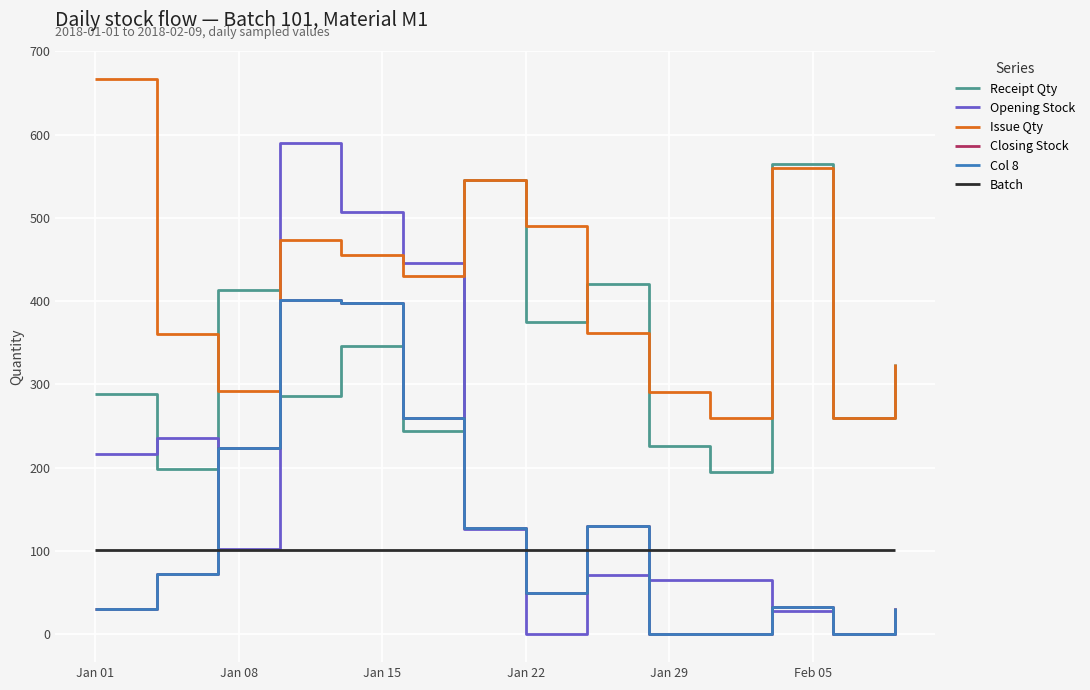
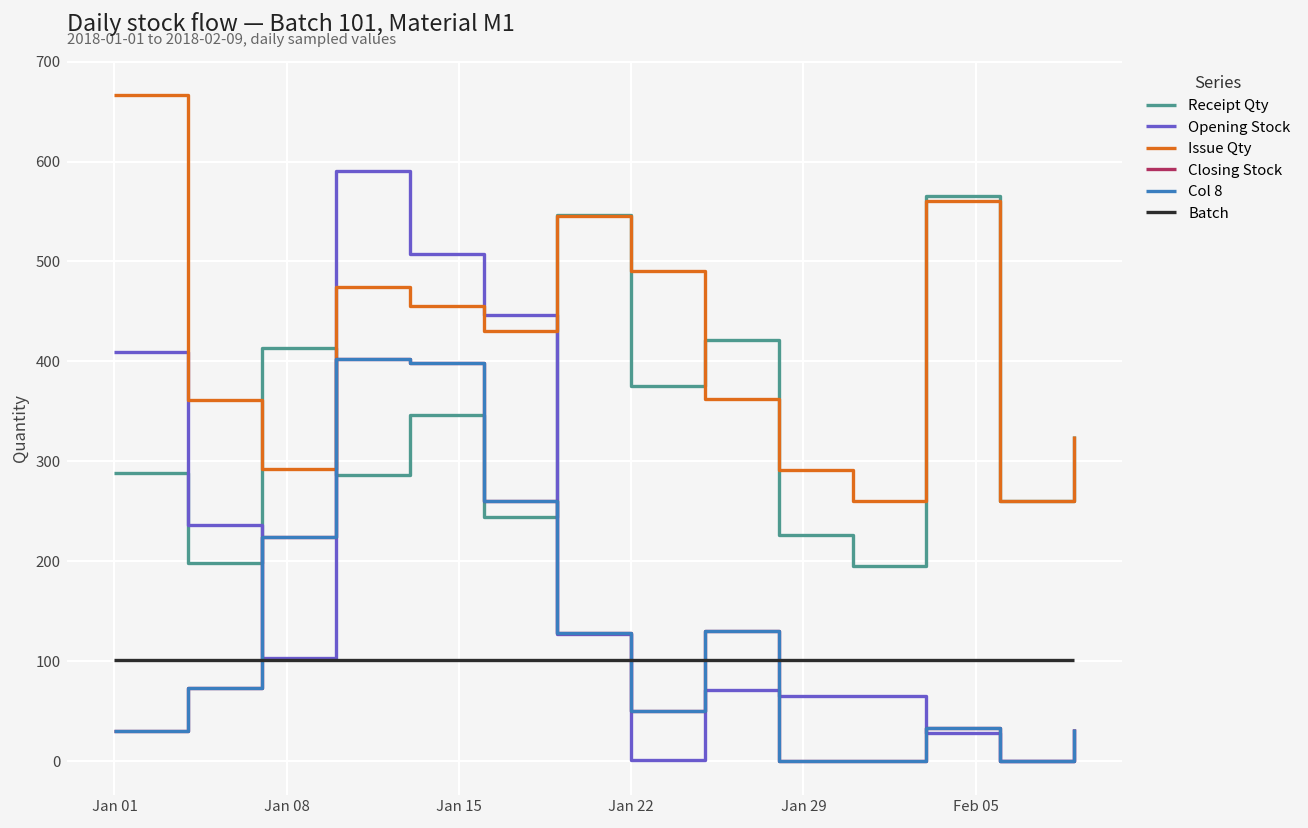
  {
    "Opening Stock": {
-     "Jan 01": 220,
+     "Jan 01": 410,
      "Jan 22": 0
    },
    "Issue Qty": {
      "Jan 01": 670,
      "Jan 22": 490
    },
    "Batch": {
      "Jan 01": 100,
      "Jan 22": 100
    }
  }
